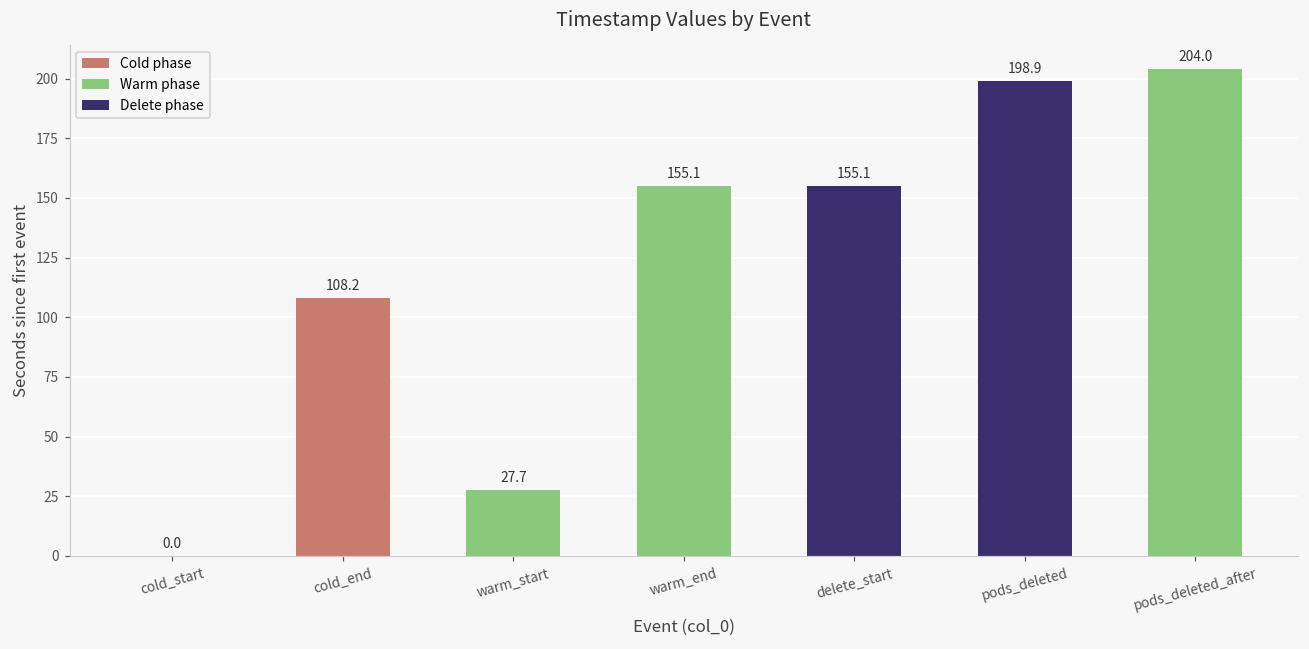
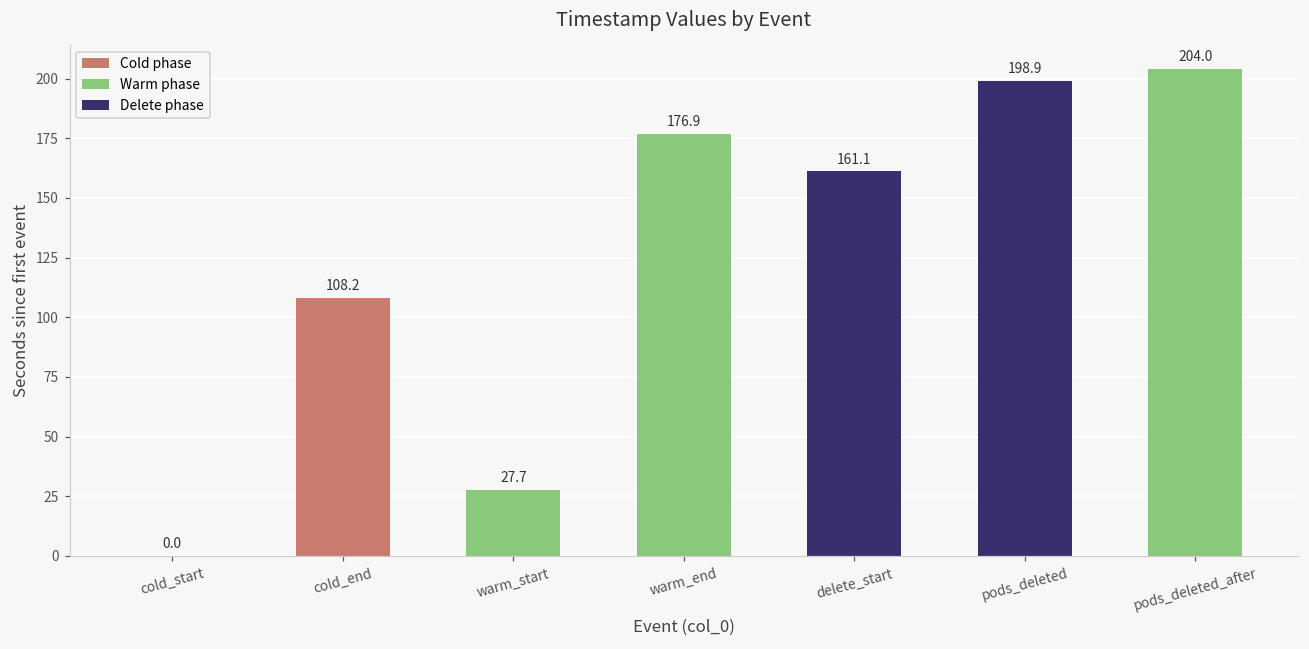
  {
    "cold_start": 0.0,
    "cold_end": 108.2,
    "warm_start": 27.7,
-   "warm_end": 155.1,
-   "delete_start": 155.1,
+   "warm_end": 176.9,
+   "delete_start": 161.1,
    "pods_deleted": 198.9,
    "pods_deleted_after": 204.0
  }
